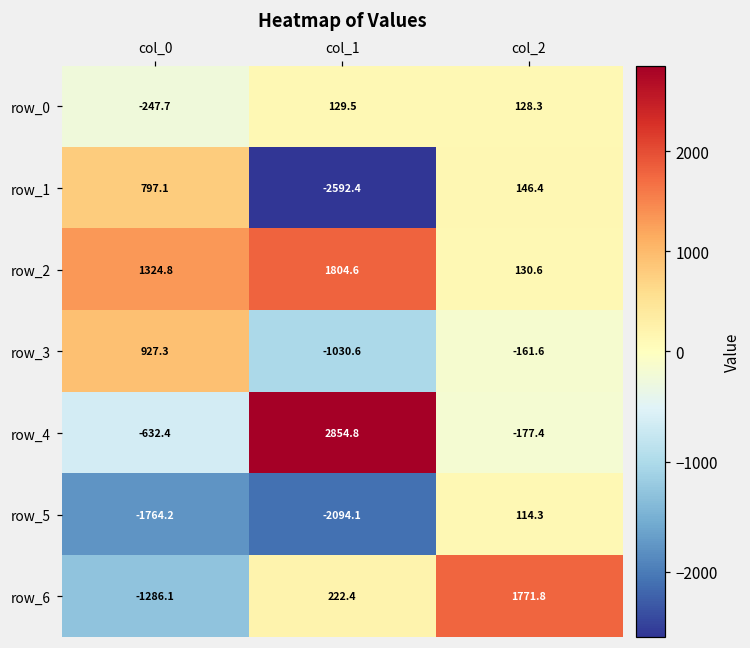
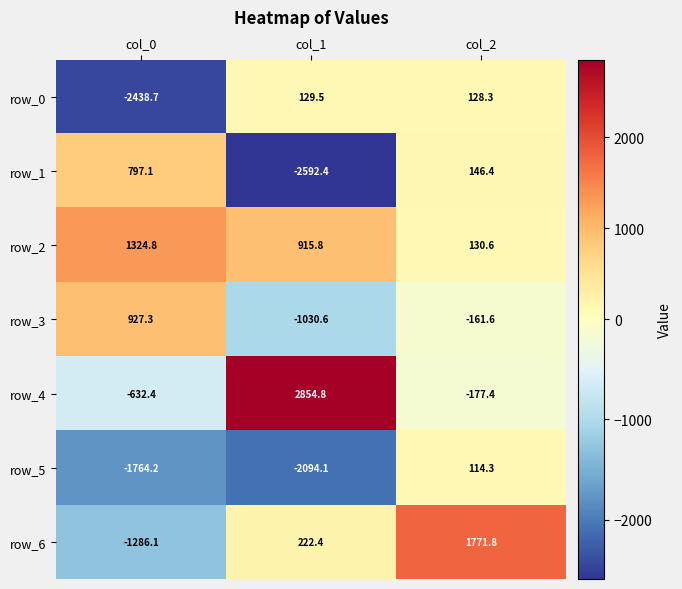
  {
    "row_0": {
-     "col_0": -247.7,
+     "col_0": -2438.7,
      "col_1": 129.5,
      "col_2": 128.3
    },
    "row_1": {
      "col_0": 797.1,
      "col_1": -2592.4,
      "col_2": 146.4
    },
    "row_2": {
      "col_0": 1324.8,
-     "col_1": 1804.6,
+     "col_1": 915.8,
      "col_2": 130.6
    },
    "row_3": {
      "col_0": 927.3,
      "col_1": -1030.6,
      "col_2": -161.6
    },
    "row_4": {
      "col_0": -632.4,
      "col_1": 2854.8,
      "col_2": -177.4
    },
    "row_5": {
      "col_0": -1764.2,
      "col_1": -2094.1,
      "col_2": 114.3
    },
    "row_6": {
      "col_0": -1286.1,
      "col_1": 222.4,
      "col_2": 1771.8
    }
  }
